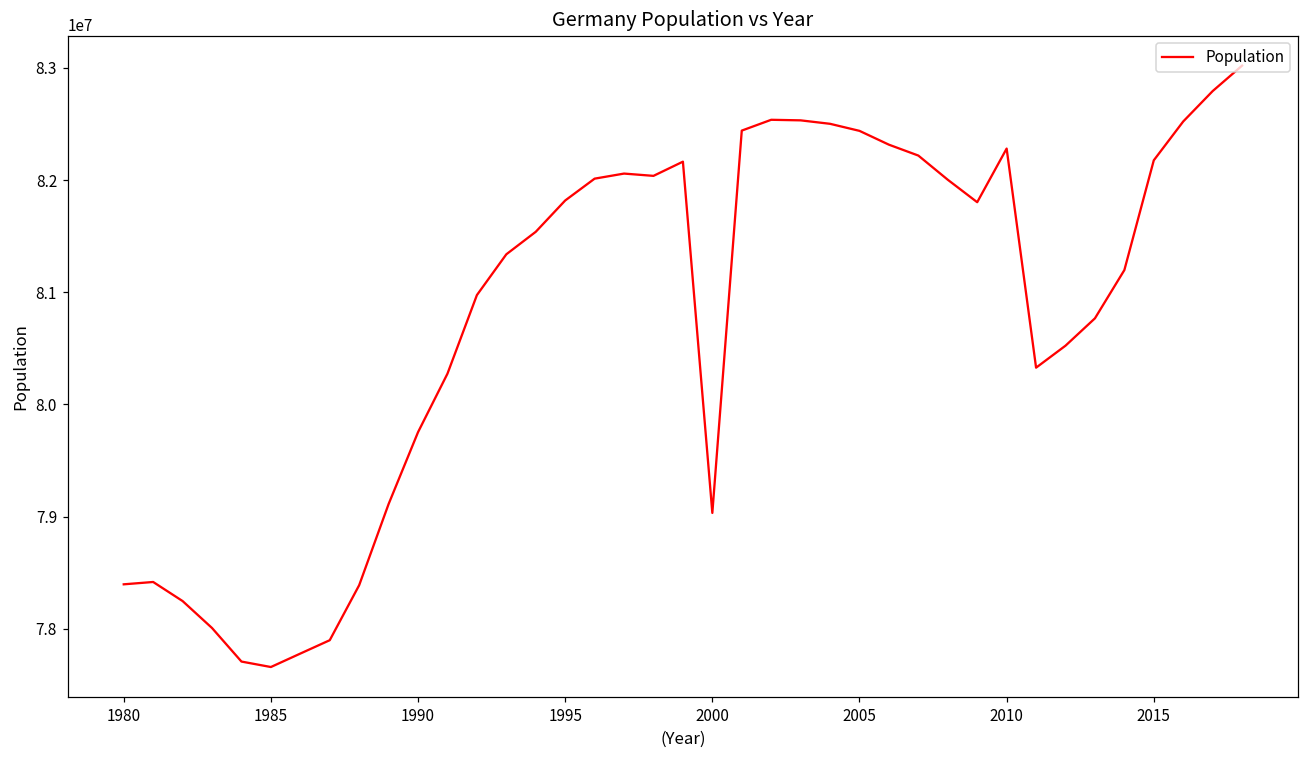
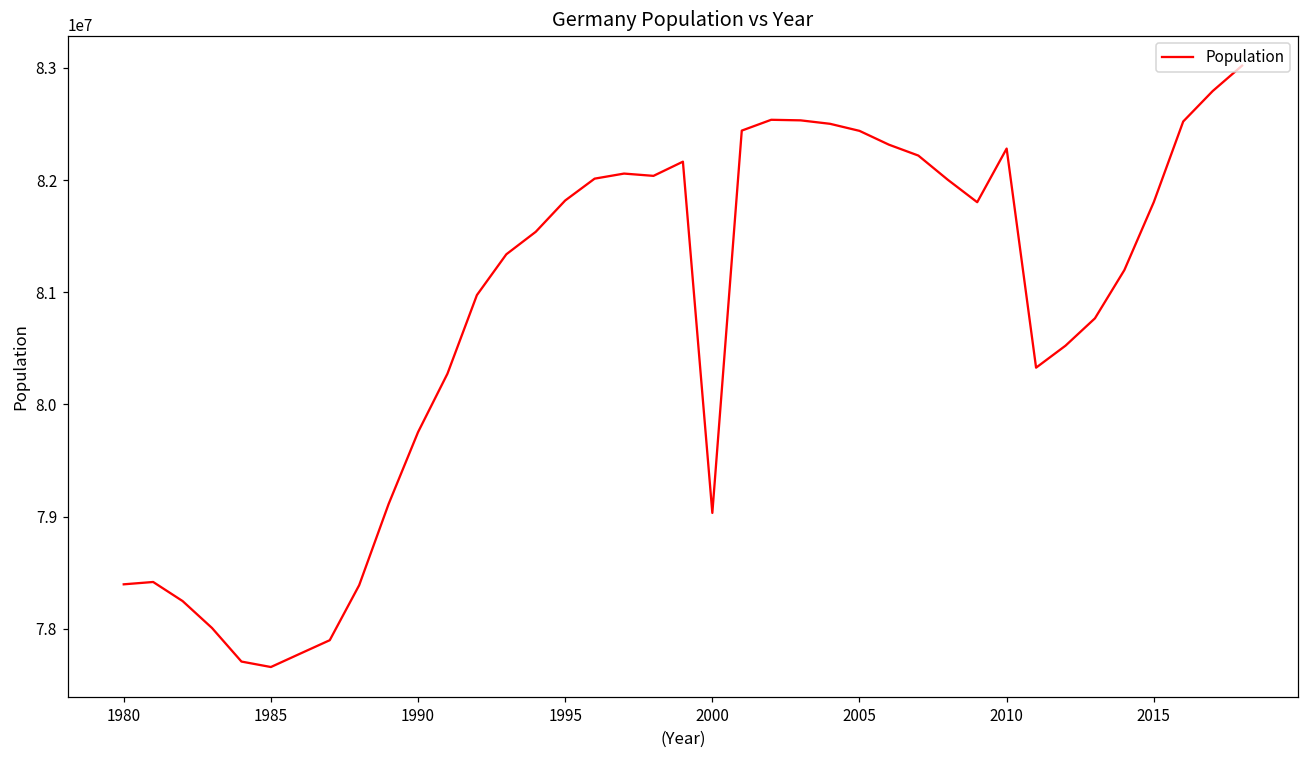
  {
    "1980": 78400000,
    "1985": 77660000,
    "1990": 79750000,
    "1995": 81820000,
    "2000": 79030000,
    "2005": 82440000,
    "2010": 82280000,
-   "2015": 82180000
+   "2015": 81800000
  }
